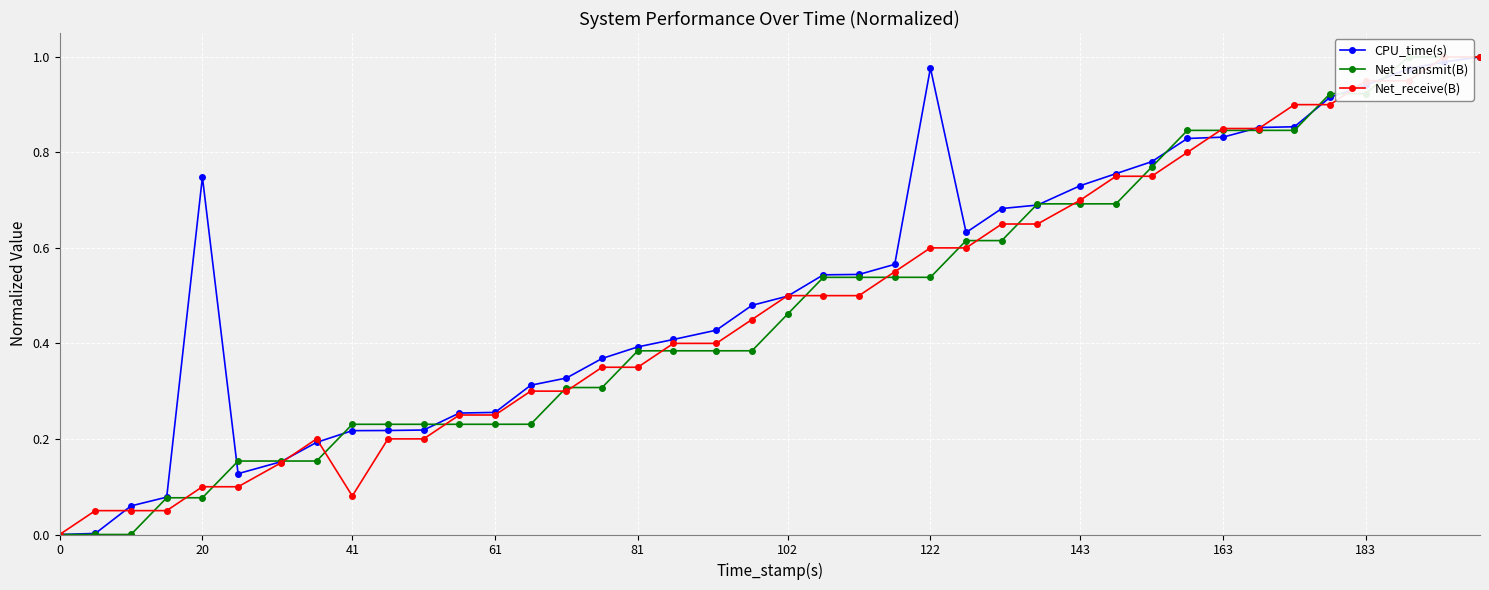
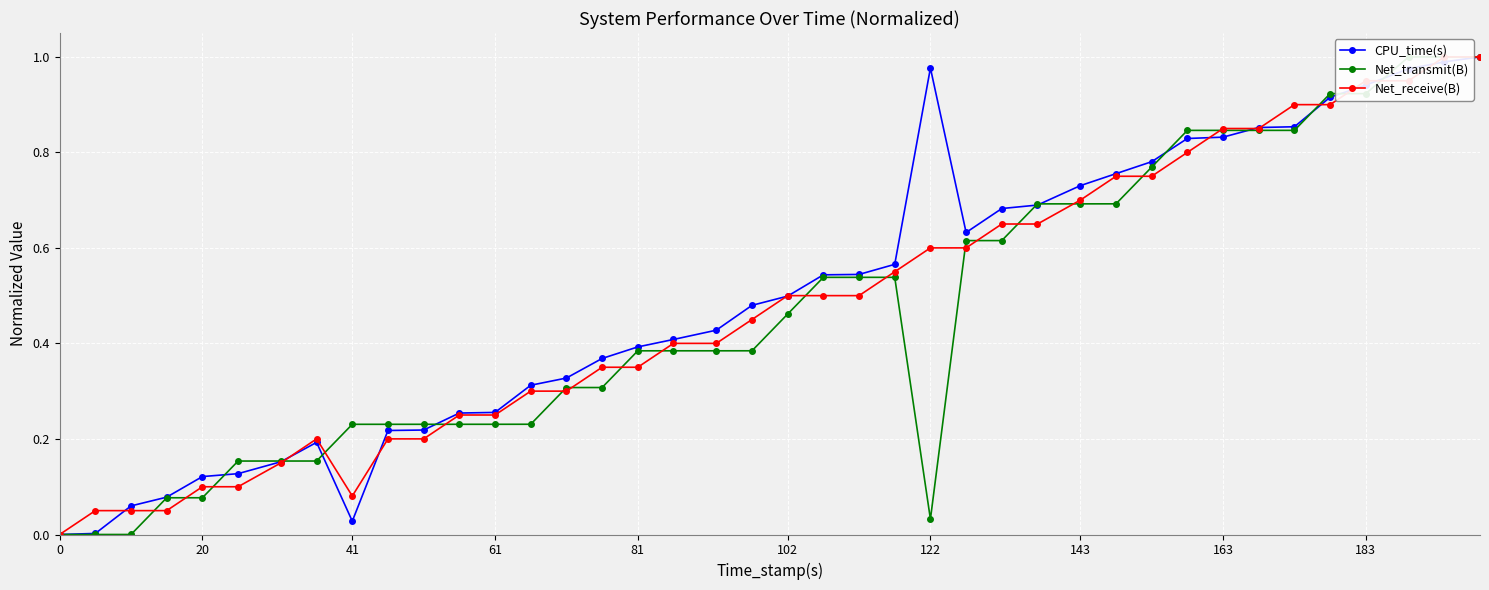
  {
    "CPU_time(s)": {
-     "20": 0.75,
-     "41": 0.22,
+     "20": 0.12,
+     "41": 0.03,
      "61": 0.26,
      "81": 0.39,
      "122": 0.98,
      "143": 0.73,
      "163": 0.83
    },
    "Net_transmit(B)": {
      "20": 0.08,
      "41": 0.23,
      "61": 0.23,
      "81": 0.38,
      "102": 0.46,
-     "122": 0.54,
+     "122": 0.03,
      "143": 0.69
    },
    "Net_receive(B)": {
      "20": 0.10,
      "41": 0.08,
      "61": 0.25,
      "81": 0.35,
      "122": 0.60,
      "143": 0.70
    }
  }
